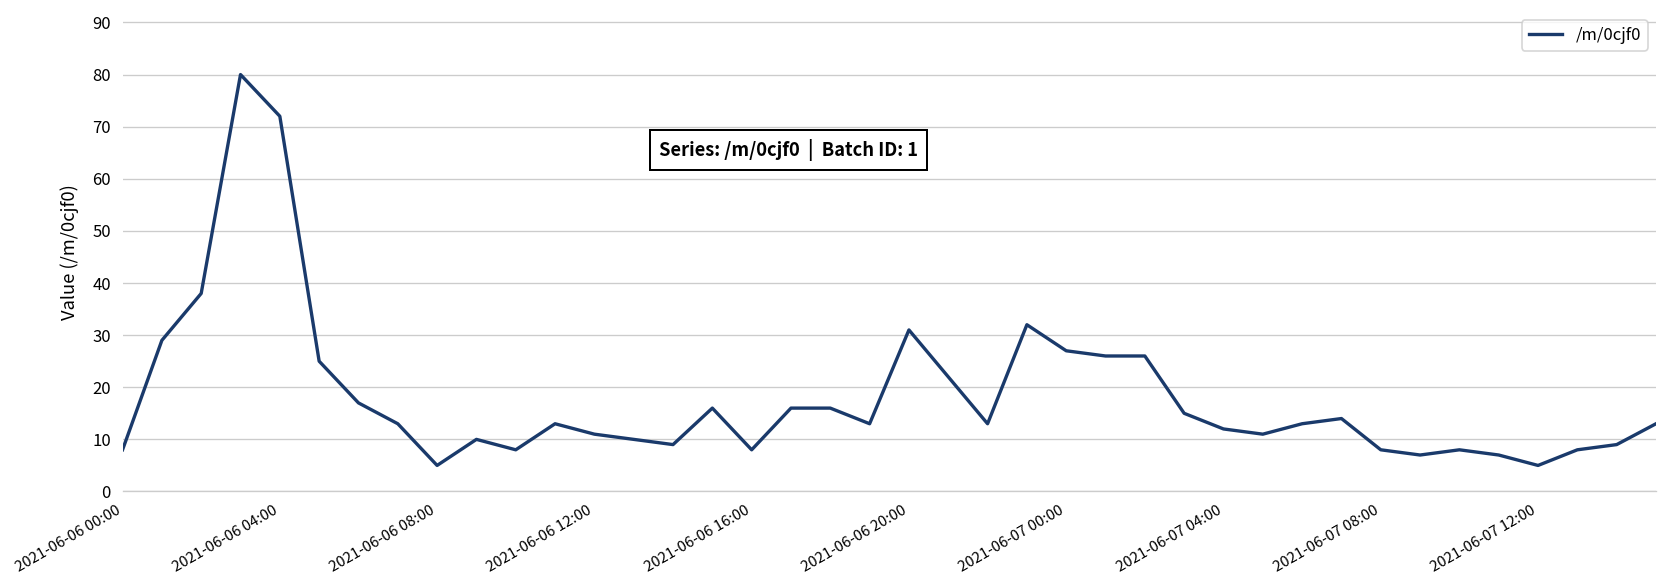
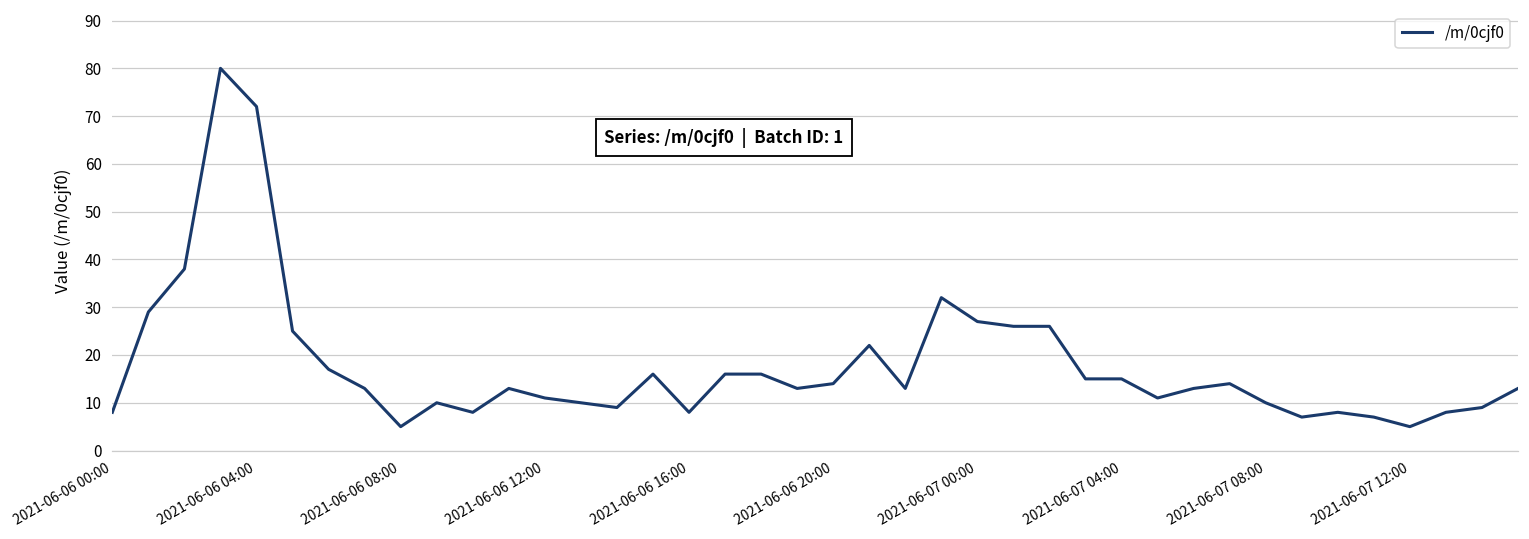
  {
    "2021-06-06 00:00": 8,
    "2021-06-06 04:00": 72,
    "2021-06-06 08:00": 5,
    "2021-06-06 12:00": 11,
    "2021-06-06 16:00": 8,
-   "2021-06-06 20:00": 31,
+   "2021-06-06 20:00": 14,
    "2021-06-07 00:00": 27,
-   "2021-06-07 04:00": 12,
-   "2021-06-07 08:00": 8,
+   "2021-06-07 04:00": 15,
+   "2021-06-07 08:00": 10,
    "2021-06-07 12:00": 5
  }
